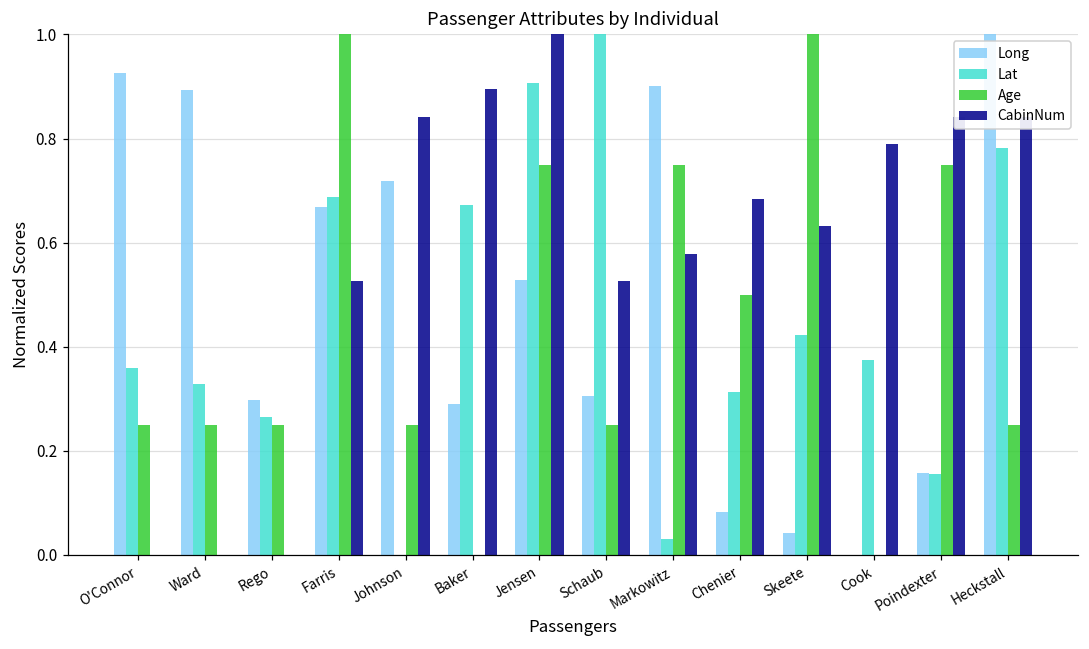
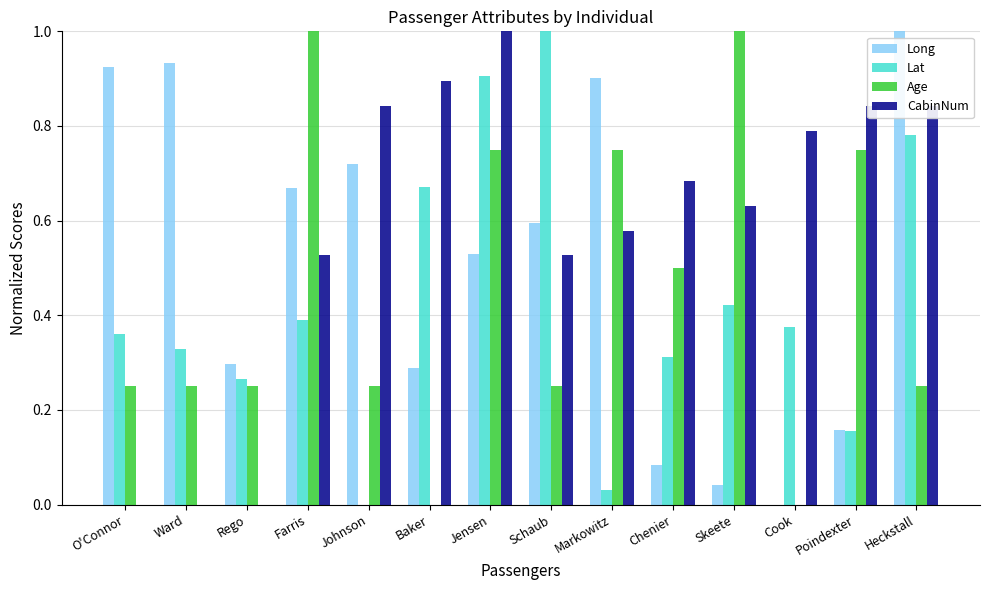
  {
    "Long": {
      "O'Connor": 0.93,
-     "Ward": 0.89,
+     "Ward": 0.93,
      "Rego": 0.30,
      "Farris": 0.67,
      "Johnson": 0.72,
      "Baker": 0.29,
      "Jensen": 0.53,
-     "Schaub": 0.31,
+     "Schaub": 0.60,
      "Markowitz": 0.90,
      "Chenier": 0.08,
      "Skeete": 0.04,
      "Cook": 0.00,
      "Poindexter": 0.16,
      "Heckstall": 1.00
    },
    "Lat": {
      "O'Connor": 0.36,
      "Ward": 0.33,
      "Rego": 0.27,
-     "Farris": 0.69,
+     "Farris": 0.39,
      "Johnson": 0.00,
      "Baker": 0.67,
      "Jensen": 0.91,
      "Schaub": 1.00,
      "Markowitz": 0.03,
      "Chenier": 0.31,
      "Skeete": 0.42,
      "Cook": 0.38,
      "Poindexter": 0.16,
      "Heckstall": 0.78
    },
    "Age": {
      "O'Connor": 0.25,
      "Ward": 0.25,
      "Rego": 0.25,
      "Farris": 1.00,
      "Johnson": 0.25,
      "Baker": 0.00,
      "Jensen": 0.75,
      "Schaub": 0.25,
      "Markowitz": 0.75,
      "Chenier": 0.50,
      "Skeete": 1.00,
      "Cook": 0.00,
      "Poindexter": 0.75,
      "Heckstall": 0.25
    },
    "CabinNum": {
      "O'Connor": 0.00,
      "Ward": 0.00,
      "Rego": 0.00,
      "Farris": 0.53,
      "Johnson": 0.84,
      "Baker": 0.89,
      "Jensen": 1.00,
      "Schaub": 0.53,
      "Markowitz": 0.58,
      "Chenier": 0.68,
      "Skeete": 0.63,
      "Cook": 0.79
    }
  }
